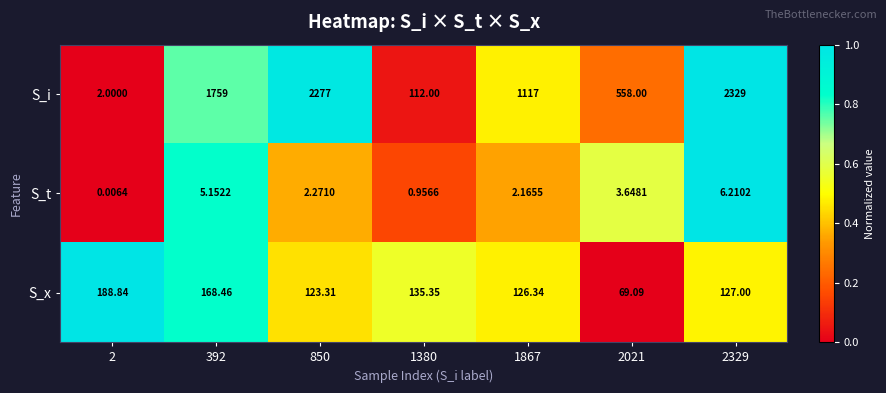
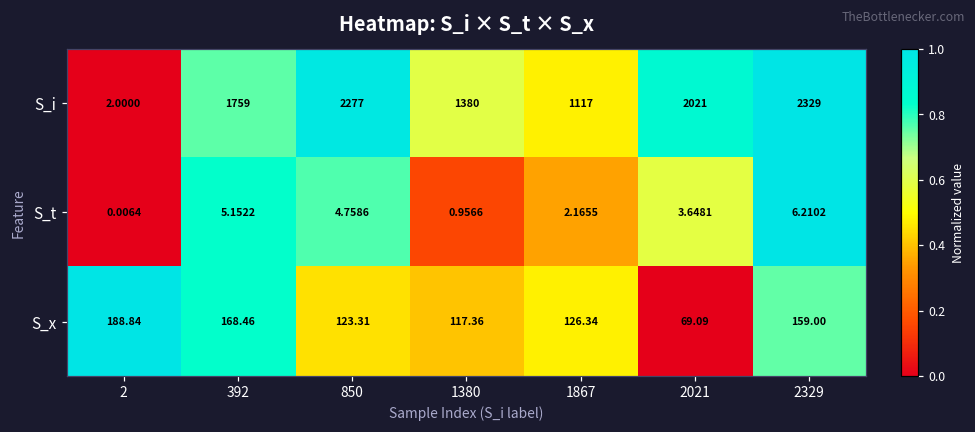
  {
    "S_i": {
      "2": 2.0000,
      "392": 1759,
      "850": 2277,
-     "1380": 112.00,
+     "1380": 1380,
      "1867": 1117,
-     "2021": 558.00,
+     "2021": 2021,
      "2329": 2329
    },
    "S_t": {
      "2": 0.0064,
      "392": 5.1522,
-     "850": 2.2710,
+     "850": 4.7586,
      "1380": 0.9566,
      "1867": 2.1655,
      "2021": 3.6481,
      "2329": 6.2102
    },
    "S_x": {
      "2": 188.84,
      "392": 168.46,
      "850": 123.31,
-     "1380": 135.35,
+     "1380": 117.36,
      "1867": 126.34,
      "2021": 69.09,
-     "2329": 127.00
+     "2329": 159.00
    }
  }
